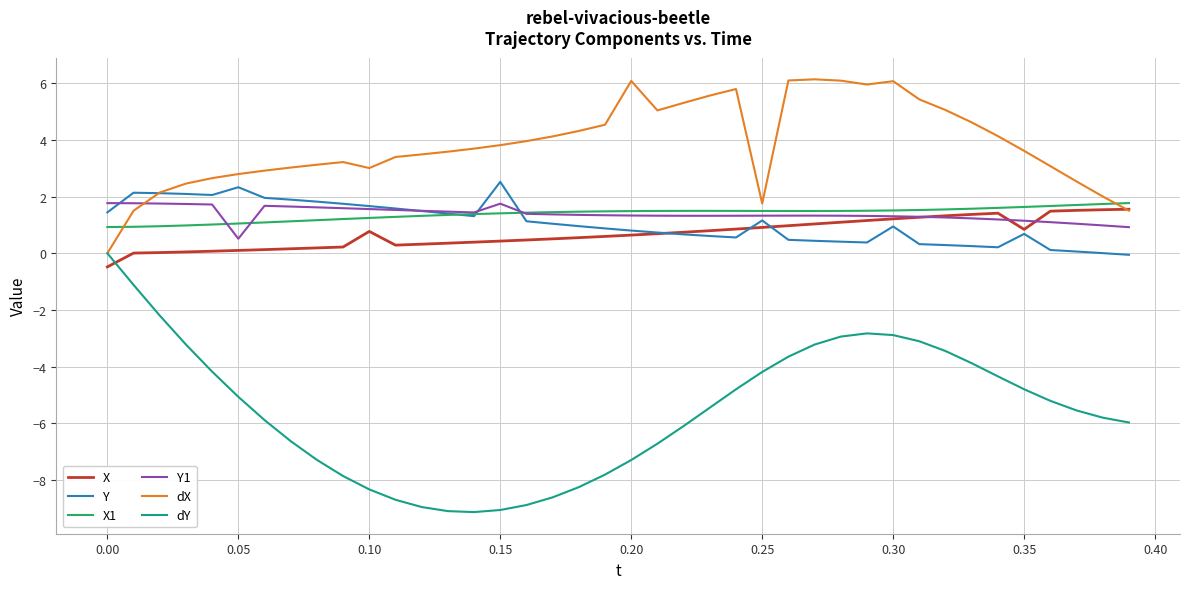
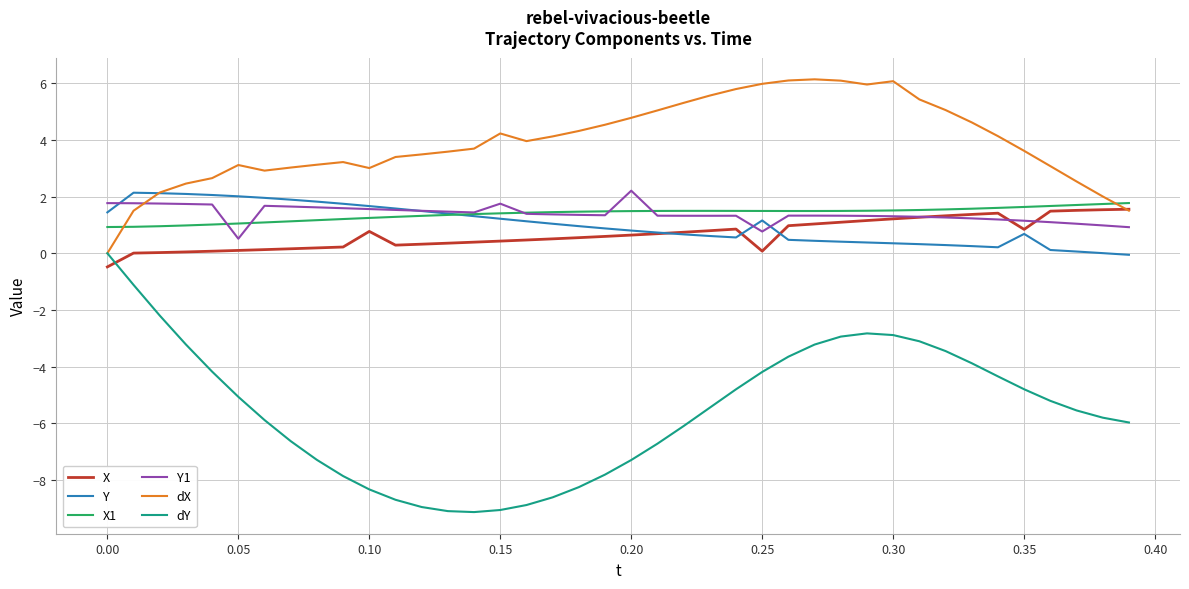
  {
    "X": {
      "0.00": -0.5,
      "0.05": 0.1,
      "0.10": 0.8,
      "0.15": 0.4,
      "0.20": 0.6,
-     "0.25": 0.9,
+     "0.25": 0.1,
      "0.30": 1.2,
      "0.35": 0.8
    },
    "Y": {
      "0.00": 1.4,
-     "0.05": 2.3,
+     "0.05": 2.0,
      "0.10": 1.7,
-     "0.15": 2.5,
+     "0.15": 1.2,
      "0.20": 0.8,
      "0.25": 1.2,
-     "0.30": 0.9,
+     "0.30": 0.4,
      "0.35": 0.7
    },
    "Y1": {
      "0.00": 1.8,
      "0.05": 0.5,
      "0.10": 1.6,
      "0.15": 1.8,
-     "0.20": 1.3,
-     "0.25": 1.3,
+     "0.20": 2.2,
+     "0.25": 0.8,
      "0.30": 1.3,
      "0.35": 1.1
    },
    "dX": {
-     "0.05": 2.8,
+     "0.05": 3.1,
      "0.10": 3.0,
-     "0.15": 3.8,
-     "0.20": 6.1,
-     "0.25": 1.8,
+     "0.15": 4.2,
+     "0.20": 4.8,
+     "0.25": 6.0,
      "0.30": 6.1,
      "0.35": 3.6
    }
  }
